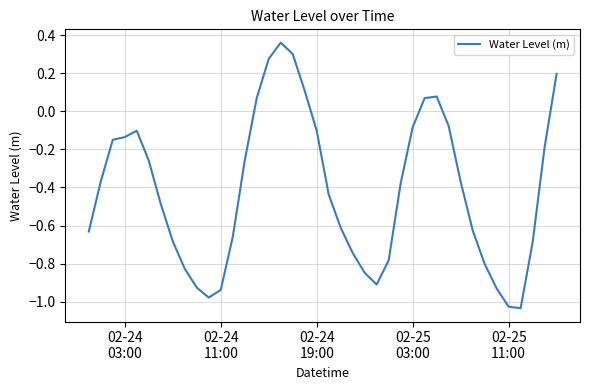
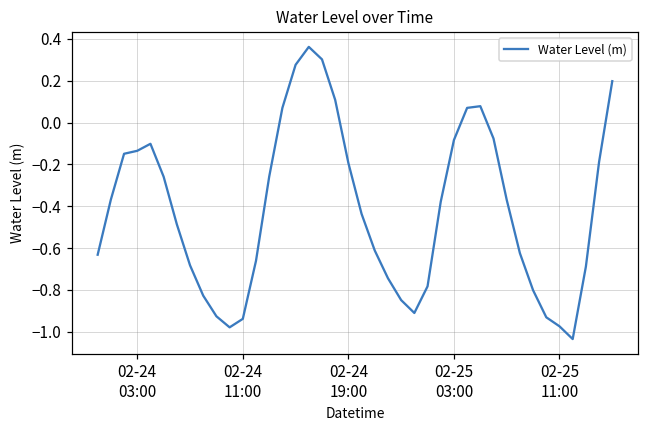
  {
    "02-24 03:00": -0.14,
    "02-24 11:00": -0.94,
-   "02-24 19:00": -0.10,
+   "02-24 19:00": -0.19,
    "02-25 03:00": -0.08,
-   "02-25 11:00": -1.03
+   "02-25 11:00": -0.97
  }
